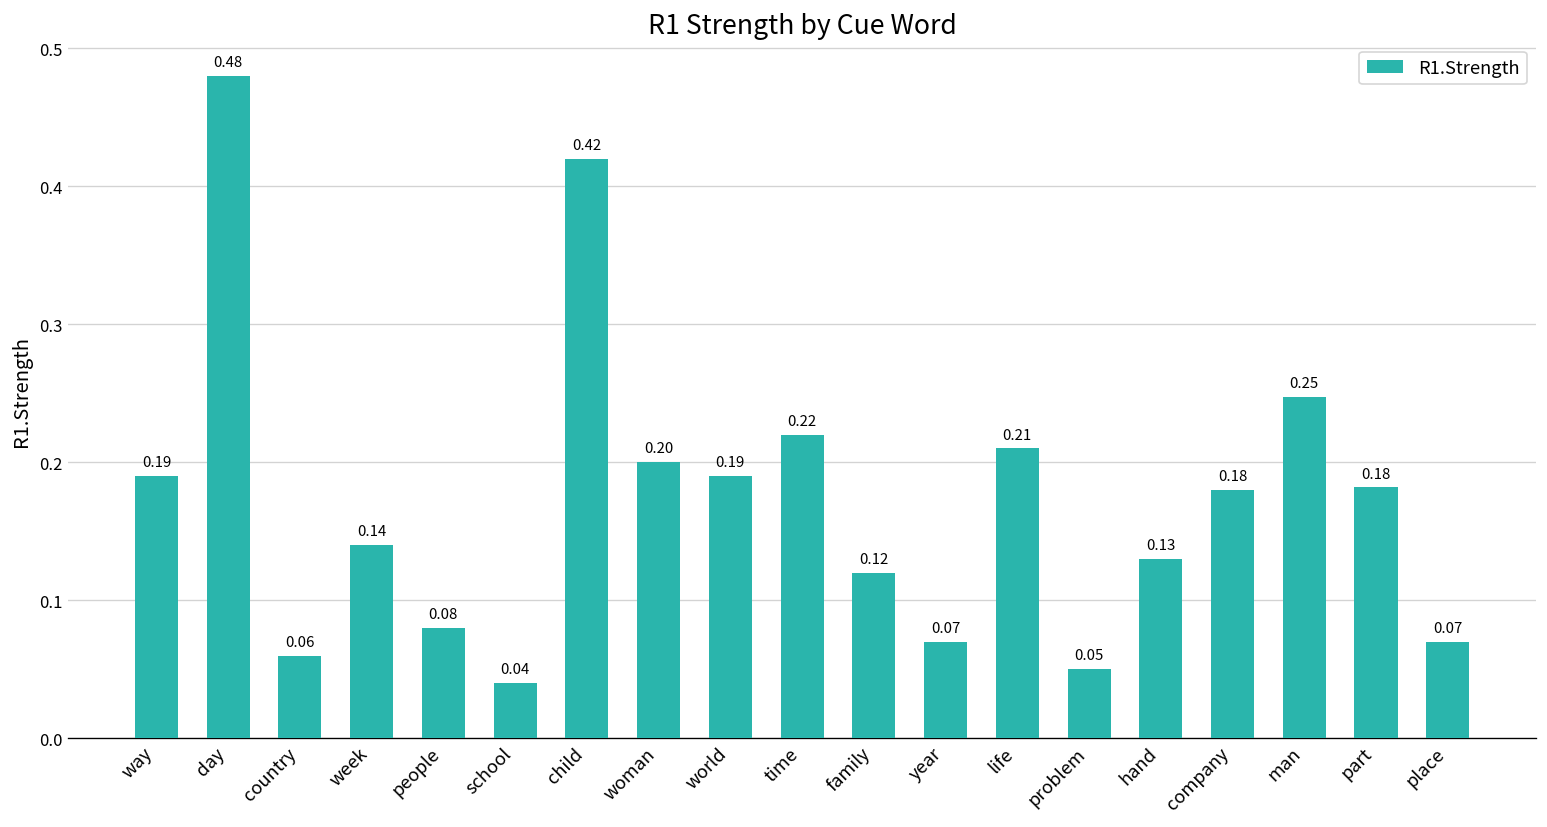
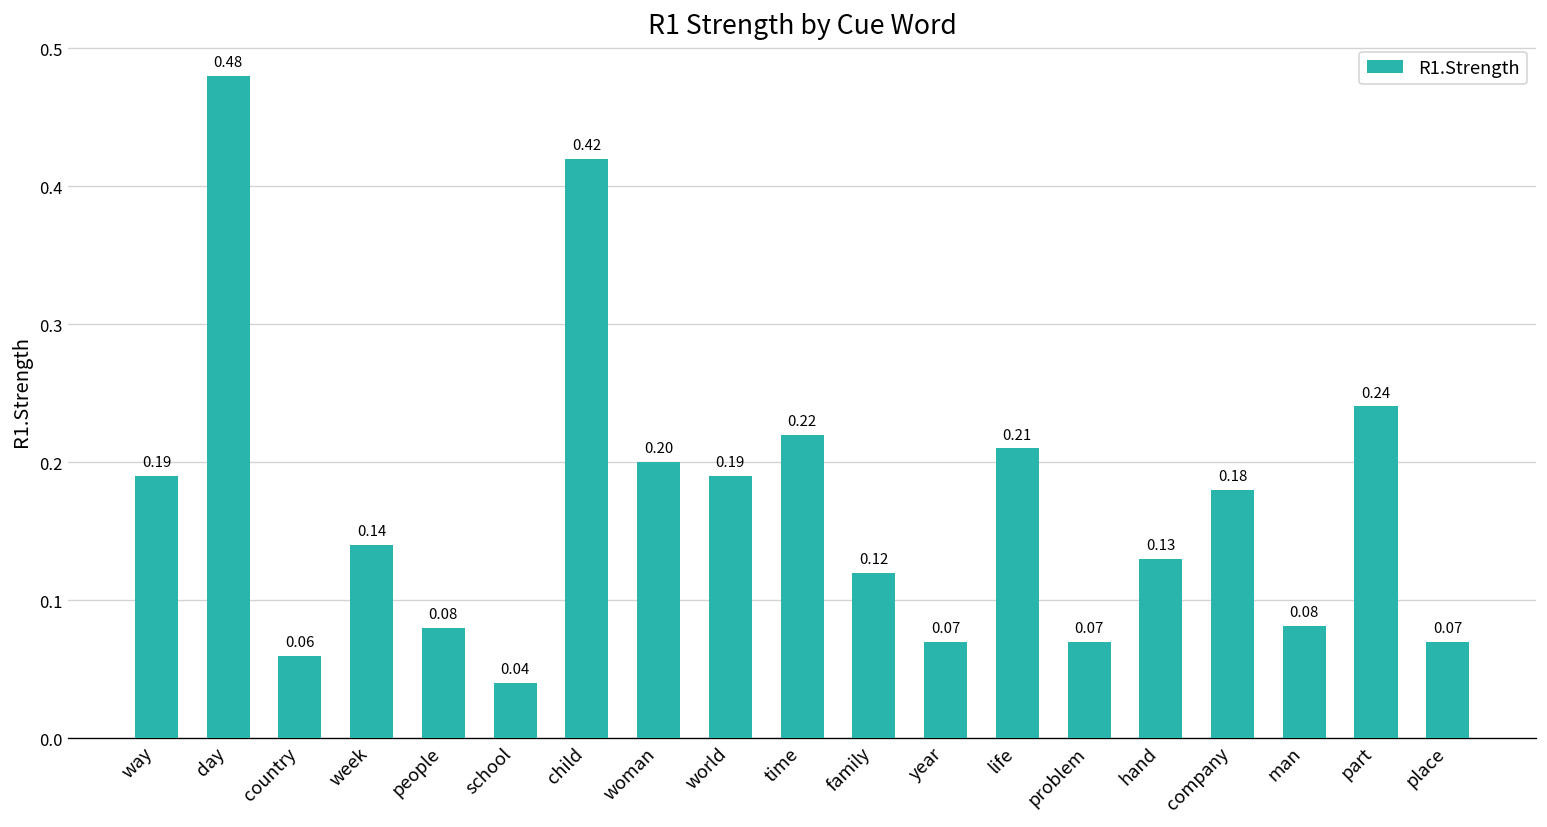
  {
    "way": 0.19,
    "day": 0.48,
    "country": 0.06,
    "week": 0.14,
    "people": 0.08,
    "school": 0.04,
    "child": 0.42,
    "woman": 0.20,
    "world": 0.19,
    "time": 0.22,
    "family": 0.12,
    "year": 0.07,
    "life": 0.21,
-   "problem": 0.05,
+   "problem": 0.07,
    "hand": 0.13,
    "company": 0.18,
-   "man": 0.25,
-   "part": 0.18,
+   "man": 0.08,
+   "part": 0.24,
    "place": 0.07
  }
